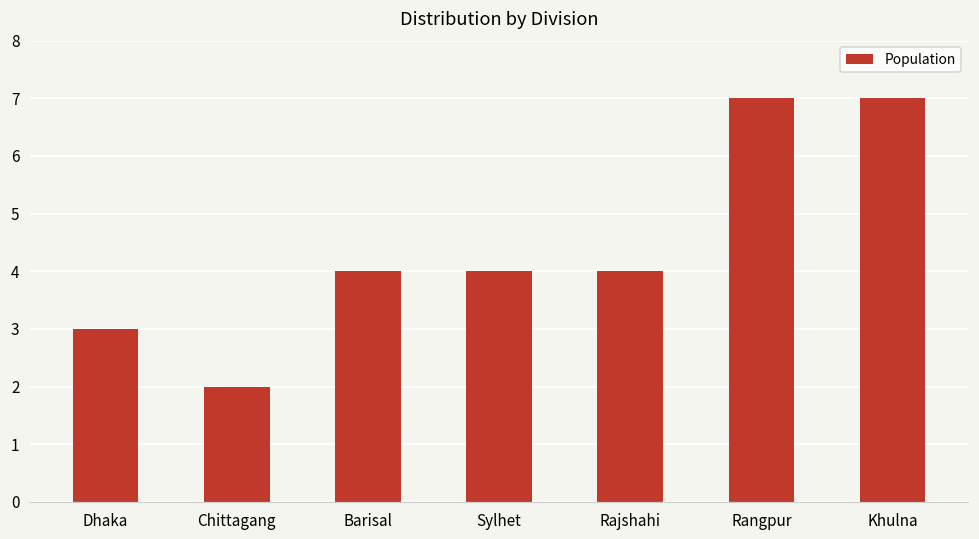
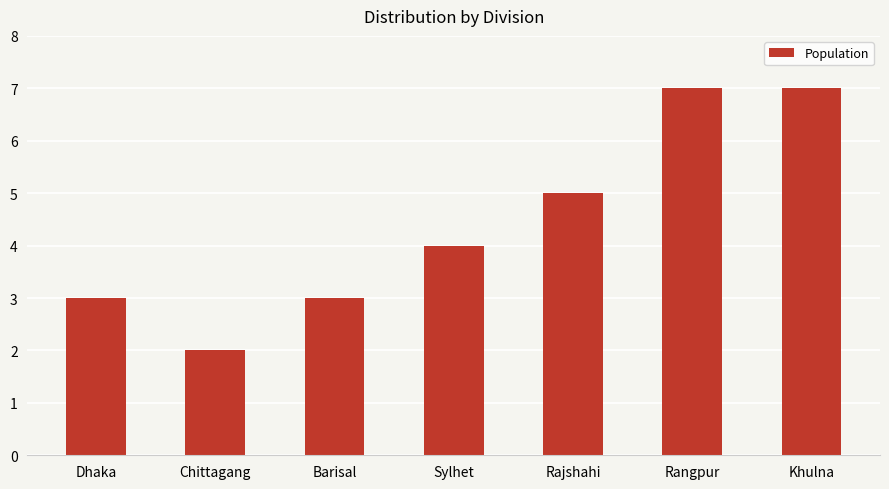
  {
    "Dhaka": 3,
    "Chittagang": 2,
-   "Barisal": 4,
+   "Barisal": 3,
    "Sylhet": 4,
-   "Rajshahi": 4,
+   "Rajshahi": 5,
    "Rangpur": 7,
    "Khulna": 7
  }
